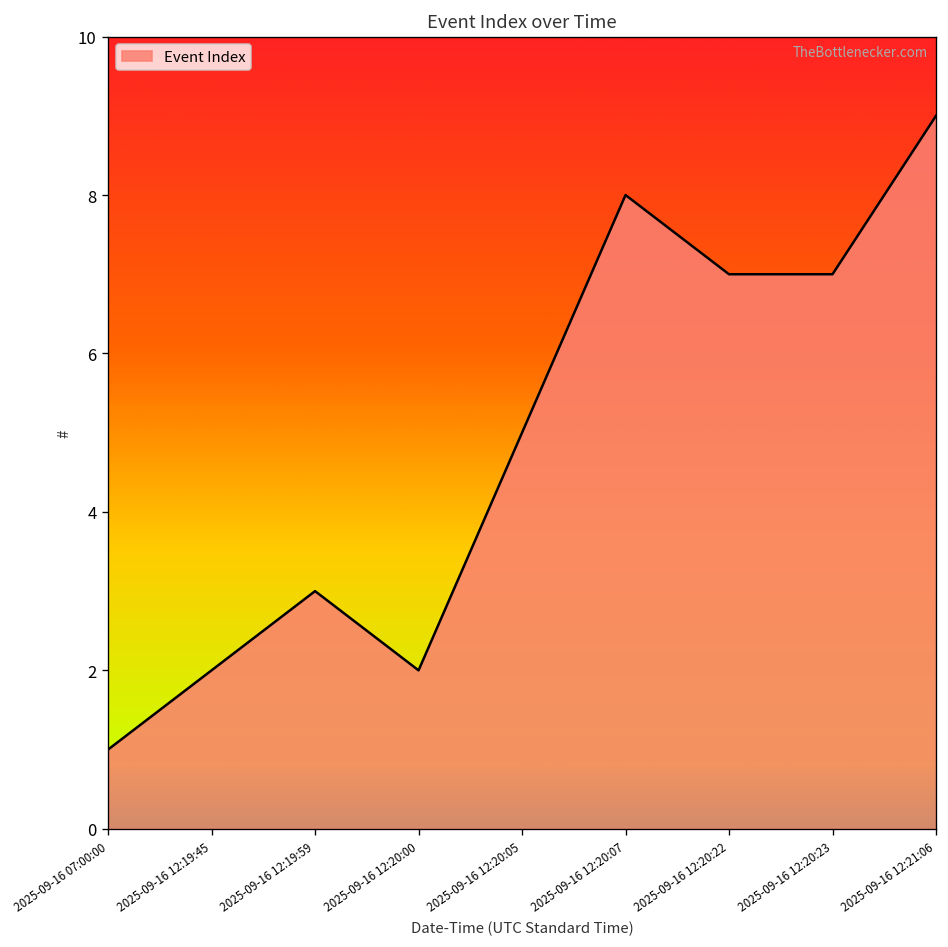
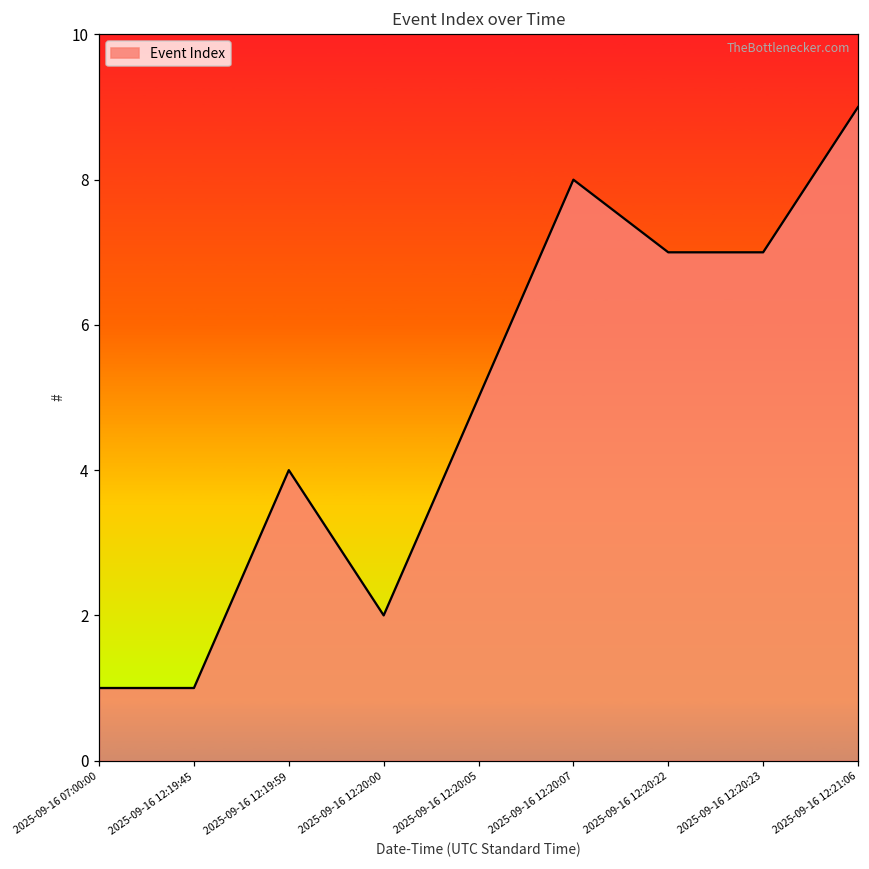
  {
    "2025-09-16 07:00:00": 1,
-   "2025-09-16 12:19:45": 2,
-   "2025-09-16 12:19:59": 3,
+   "2025-09-16 12:19:45": 1,
+   "2025-09-16 12:19:59": 4,
    "2025-09-16 12:20:00": 2,
    "2025-09-16 12:20:05": 5,
    "2025-09-16 12:20:07": 8,
    "2025-09-16 12:20:22": 7,
    "2025-09-16 12:20:23": 7,
    "2025-09-16 12:21:06": 9
  }
